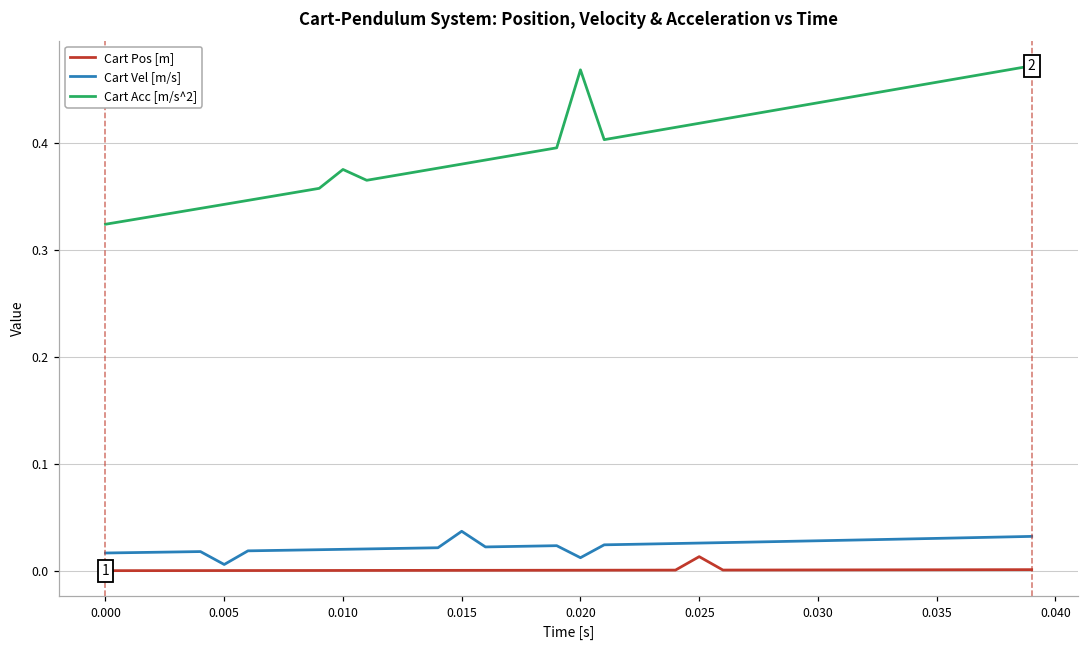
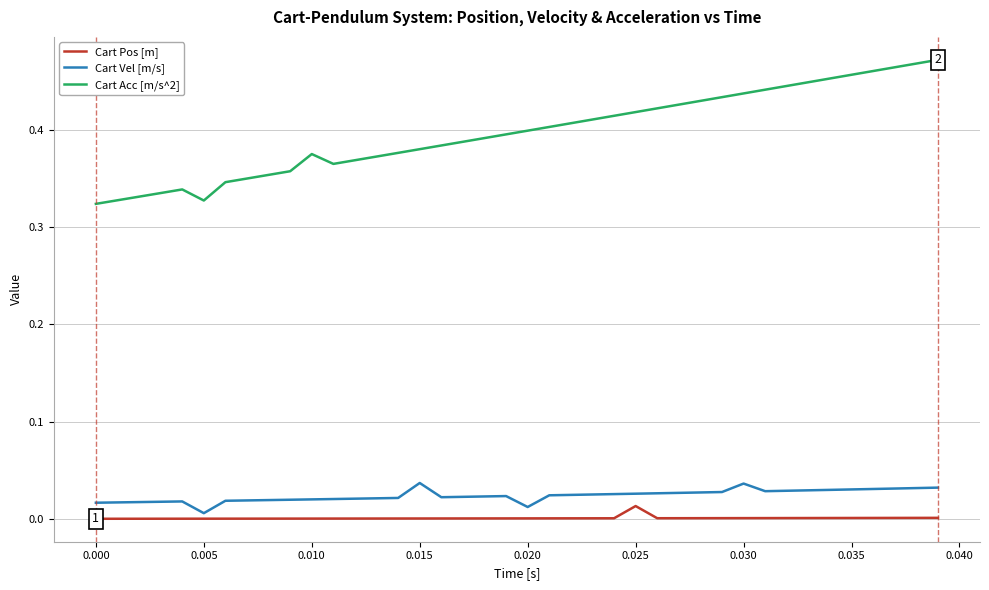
  {
    "Cart Pos [m]": {
      "0.005": 0.00,
      "0.010": 0.00,
      "0.015": 0.00,
      "0.020": 0.00,
      "0.025": 0.01,
      "0.030": 0.00,
      "0.035": 0.00
    },
    "Cart Vel [m/s]": {
      "0.000": 0.02,
      "0.005": 0.01,
      "0.010": 0.02,
      "0.015": 0.04,
      "0.020": 0.01,
      "0.025": 0.03,
-     "0.030": 0.03,
+     "0.030": 0.04,
      "0.035": 0.03
    },
    "Cart Acc [m/s^2]": {
      "0.000": 0.32,
-     "0.005": 0.34,
+     "0.005": 0.33,
      "0.010": 0.37,
      "0.015": 0.38,
-     "0.020": 0.47,
+     "0.020": 0.40,
      "0.025": 0.42,
      "0.030": 0.44,
      "0.035": 0.46
    }
  }
